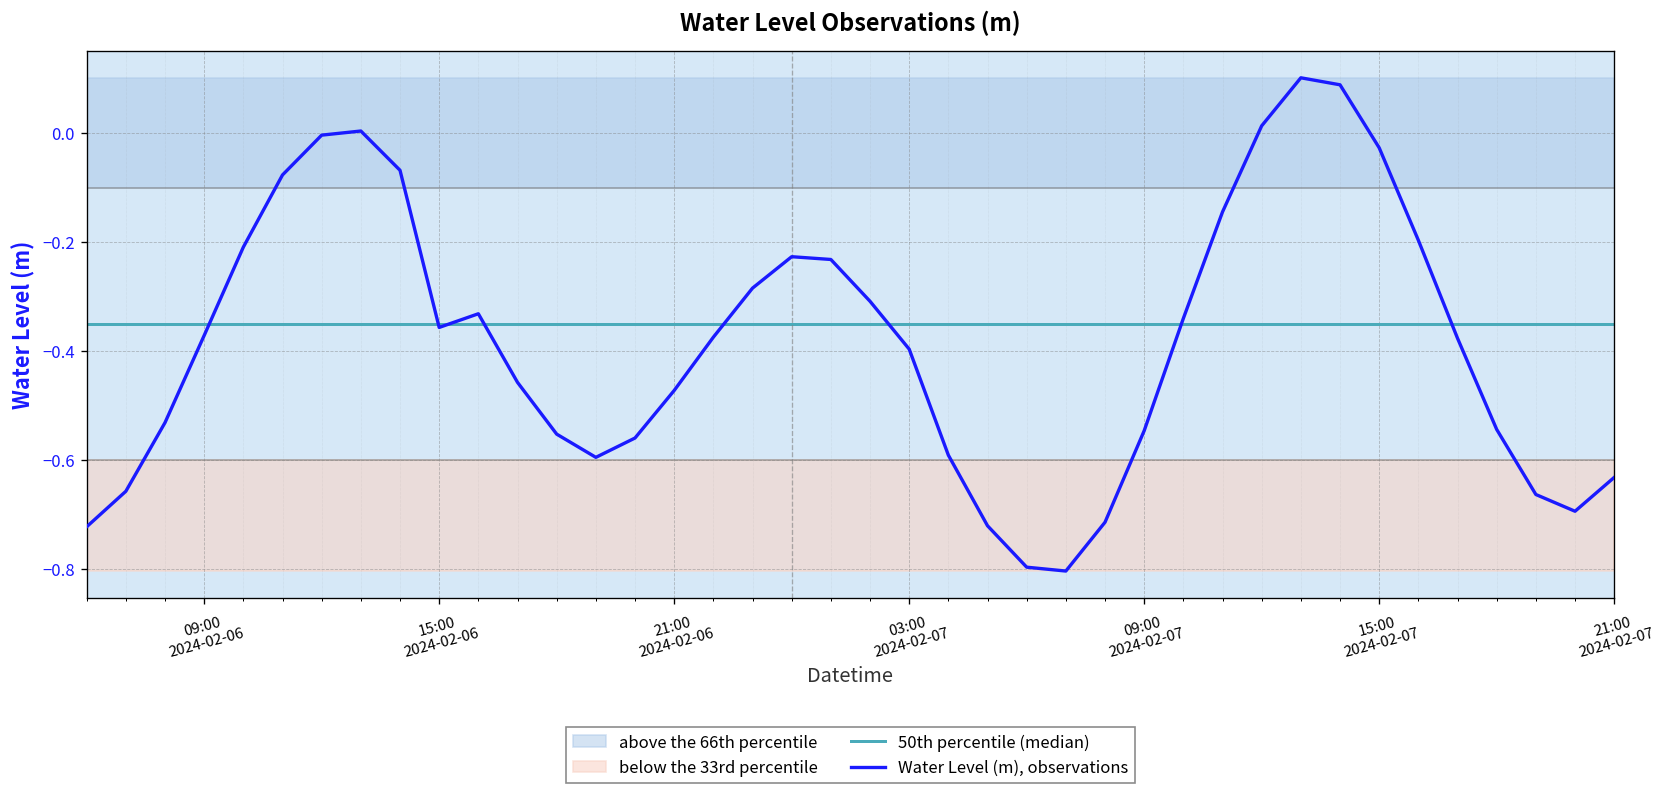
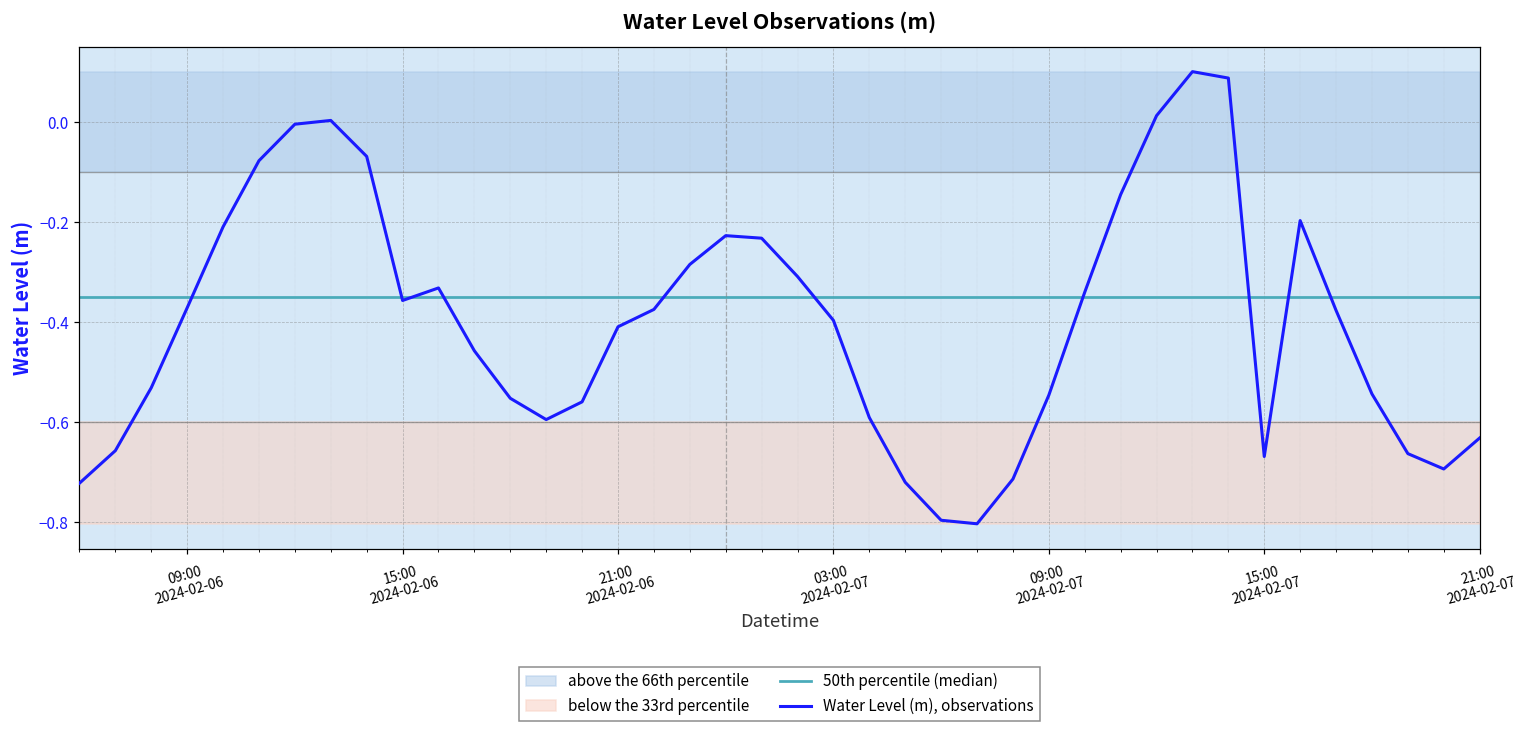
  {
    "above the 66th percentile": {
      "09:00 2024-02-06": 0.10,
      "15:00 2024-02-06": 0.10,
      "21:00 2024-02-06": 0.10,
      "03:00 2024-02-07": 0.10,
      "09:00 2024-02-07": 0.10,
      "15:00 2024-02-07": 0.10,
      "21:00 2024-02-07": 0.10
    },
    "below the 33rd percentile": {
      "09:00 2024-02-06": -0.60,
      "15:00 2024-02-06": -0.60,
      "21:00 2024-02-06": -0.60,
      "03:00 2024-02-07": -0.60,
      "09:00 2024-02-07": -0.60,
      "15:00 2024-02-07": -0.60,
      "21:00 2024-02-07": -0.60
    },
    "Water Level (m), observations": {
      "09:00 2024-02-06": -0.37,
      "15:00 2024-02-06": -0.36,
-     "21:00 2024-02-06": -0.47,
+     "21:00 2024-02-06": -0.41,
      "03:00 2024-02-07": -0.40,
      "09:00 2024-02-07": -0.55,
-     "15:00 2024-02-07": -0.03,
+     "15:00 2024-02-07": -0.67,
      "21:00 2024-02-07": -0.63
    }
  }
